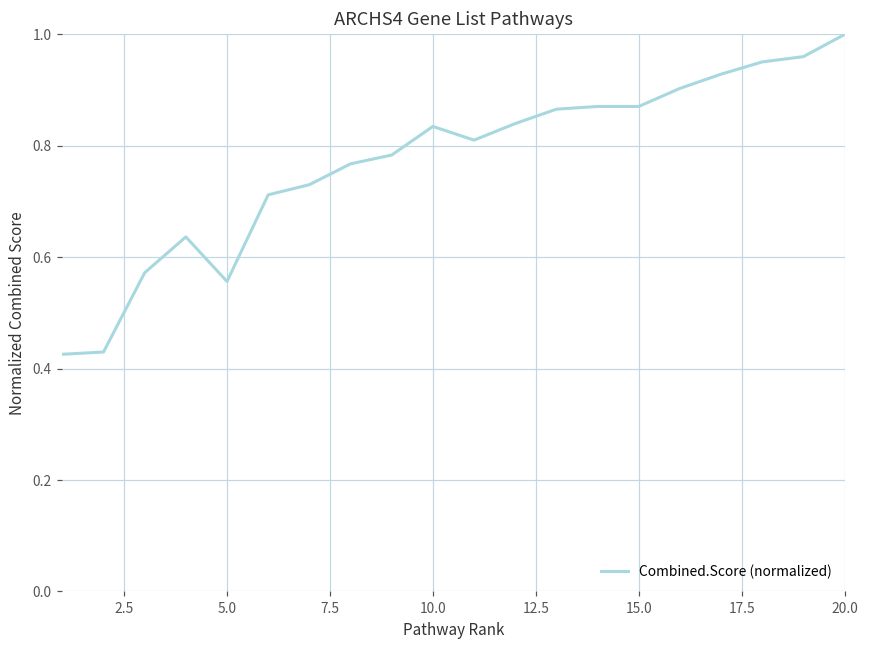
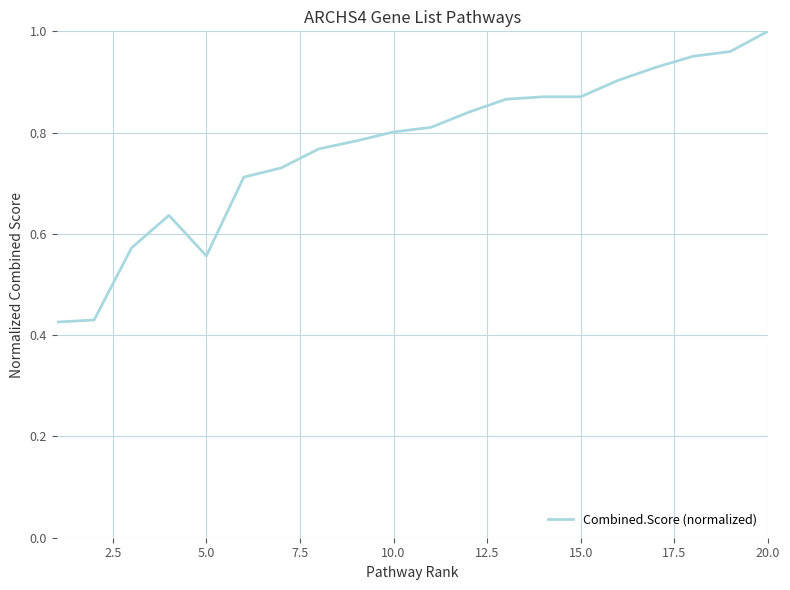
  {
    "5.0": 0.56,
-   "10.0": 0.83,
+   "10.0": 0.80,
    "15.0": 0.87,
    "20.0": 1.00
  }
